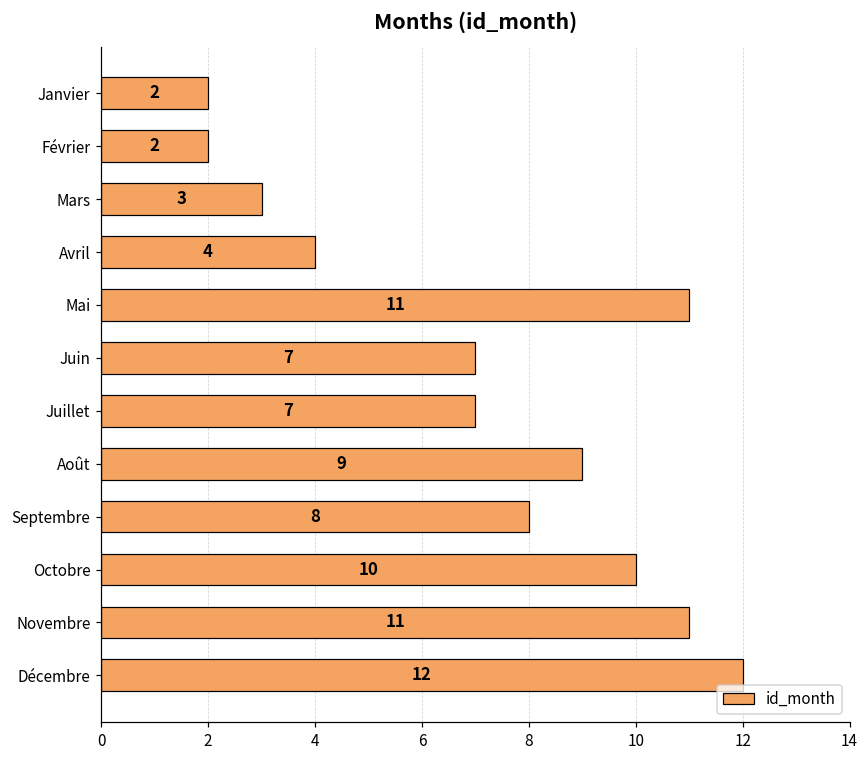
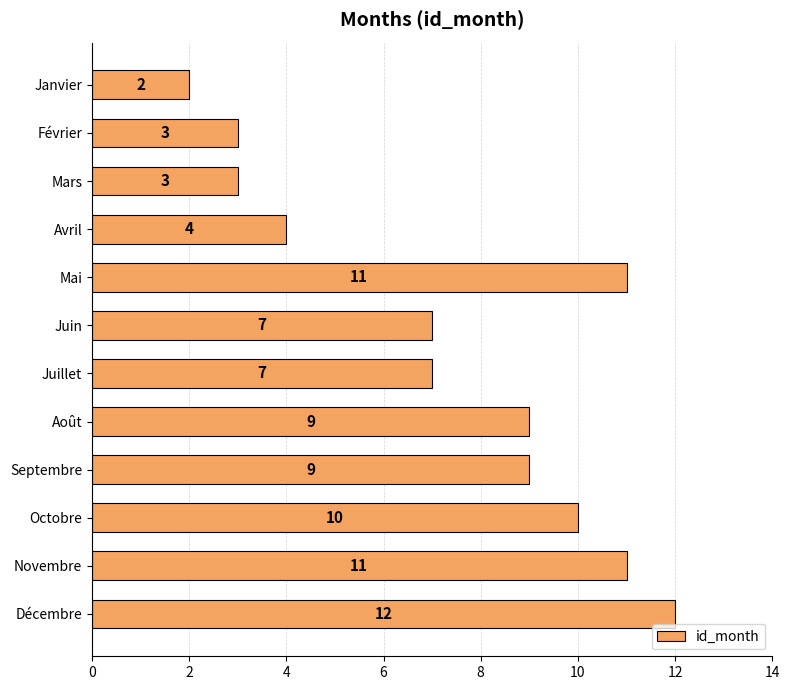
  {
    "Janvier": 2,
-   "Février": 2,
+   "Février": 3,
    "Mars": 3,
    "Avril": 4,
    "Mai": 11,
    "Juin": 7,
    "Juillet": 7,
    "Août": 9,
-   "Septembre": 8,
+   "Septembre": 9,
    "Octobre": 10,
    "Novembre": 11,
    "Décembre": 12
  }
